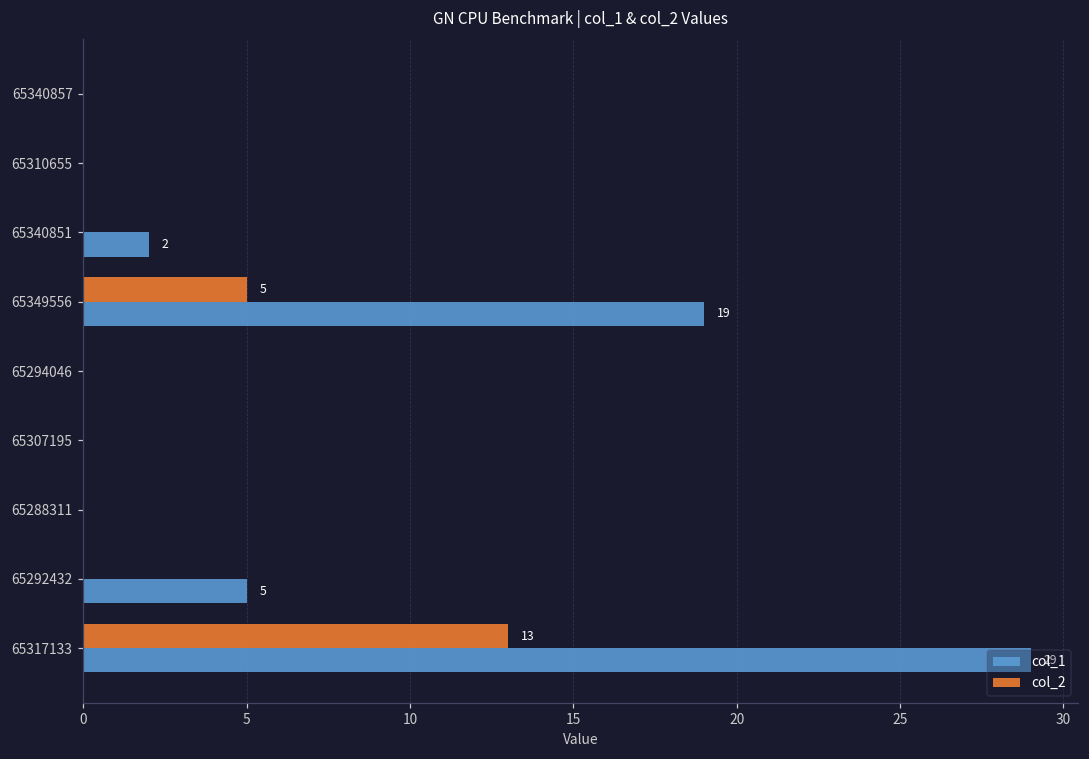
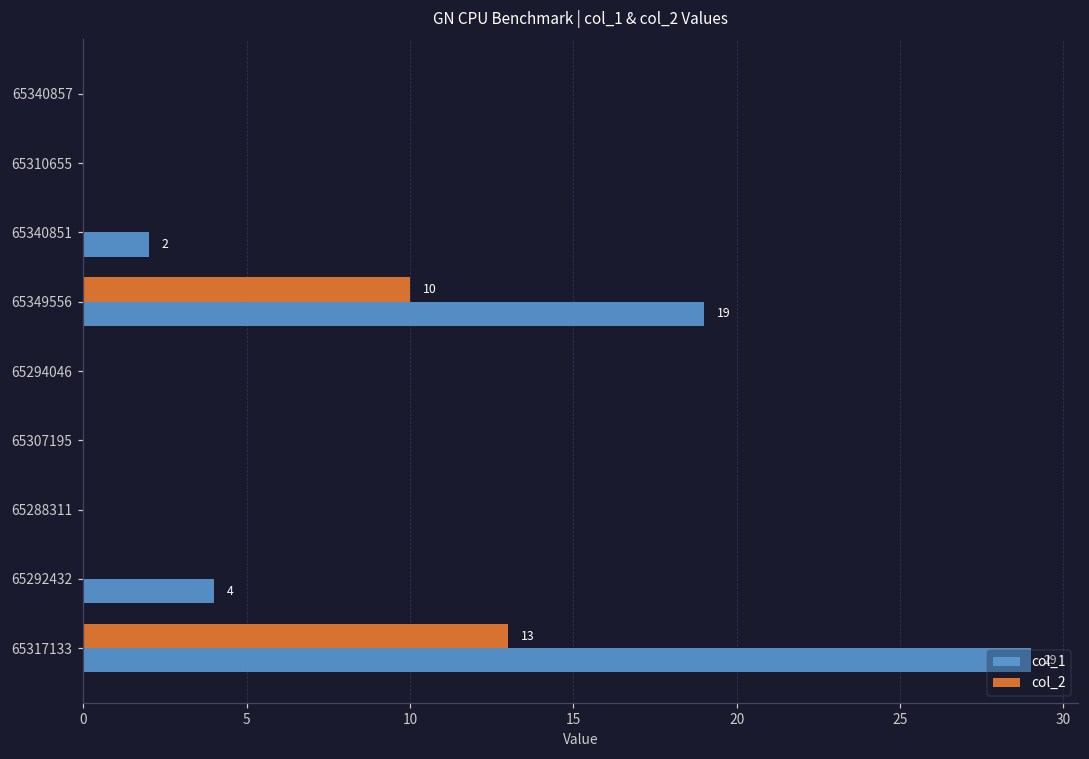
  {
    "col_1": {
      "65340851": 2,
      "65349556": 19,
-     "65292432": 5
+     "65292432": 4
    },
    "col_2": {
-     "65349556": 5,
+     "65349556": 10,
      "65317133": 13
    }
  }
